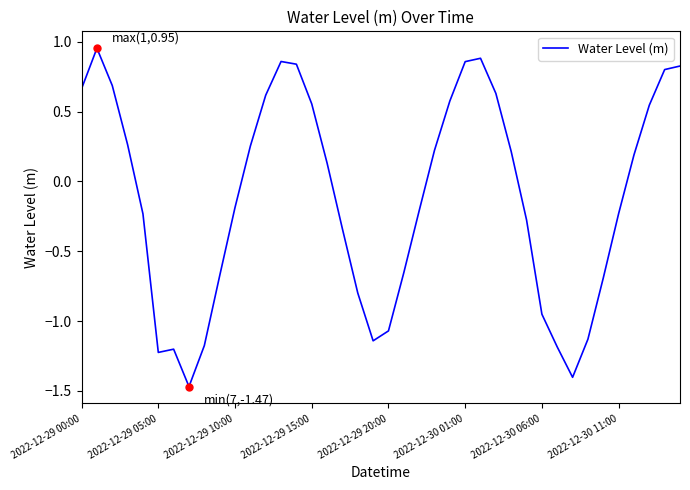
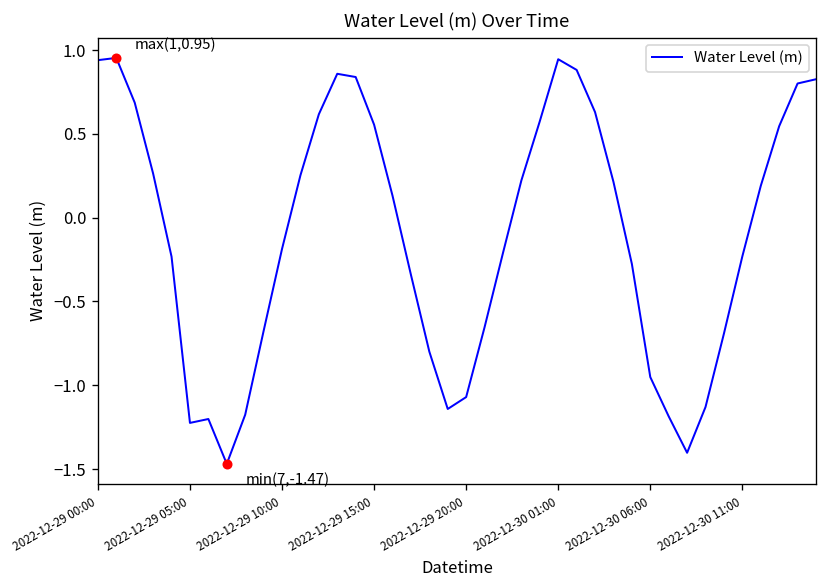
  {
    "Water Level (m)": {
-     "2022-12-29 00:00": 0.66,
+     "2022-12-29 00:00": 0.94,
      "2022-12-29 05:00": -1.22,
      "2022-12-29 10:00": -0.19,
      "2022-12-29 15:00": 0.55,
      "2022-12-29 20:00": -1.07,
-     "2022-12-30 01:00": 0.86,
+     "2022-12-30 01:00": 0.95,
      "2022-12-30 06:00": -0.95,
      "2022-12-30 11:00": -0.23
    }
  }
